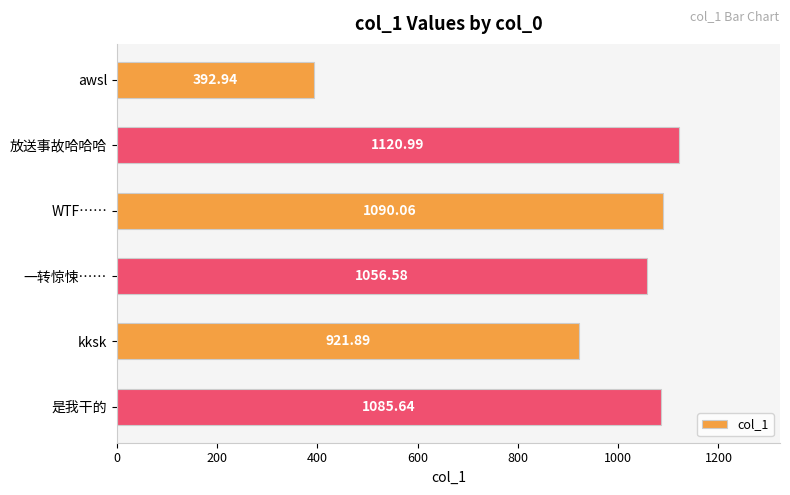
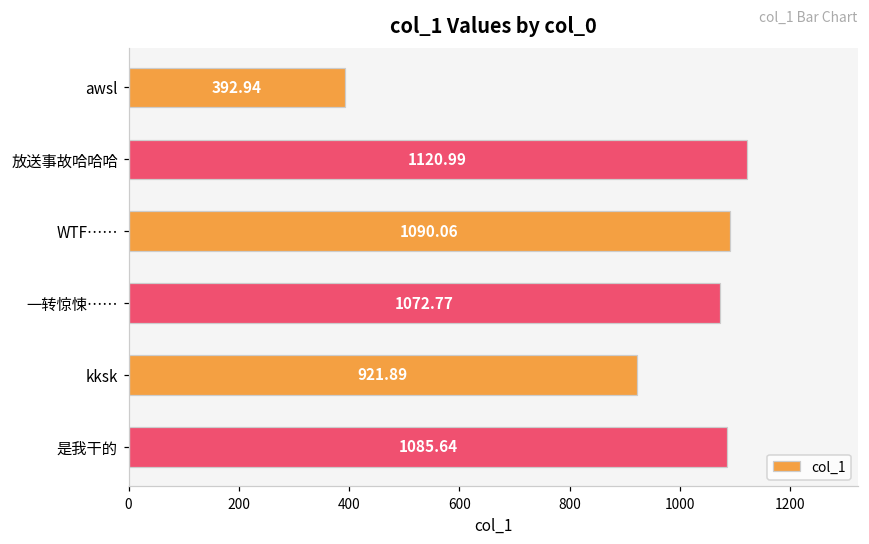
  {
    "awsl": 392.94,
    "放送事故哈哈哈": 1120.99,
    "WTF……": 1090.06,
-   "一转惊悚……": 1056.58,
+   "一转惊悚……": 1072.77,
    "kksk": 921.89,
    "是我干的": 1085.64
  }
